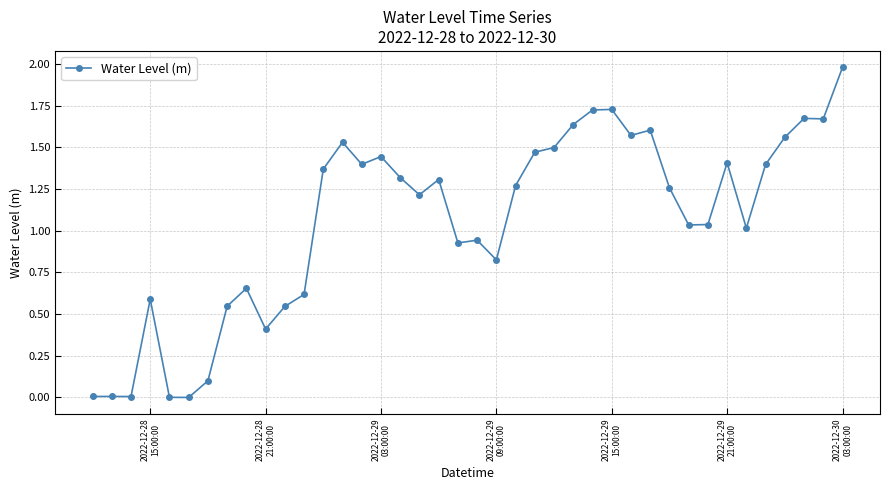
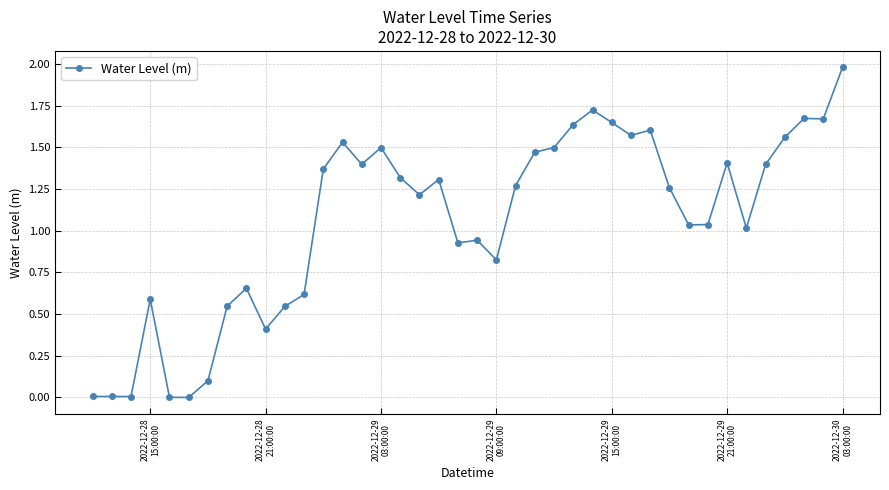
  {
    "2022-12-28 15:00:00": 0.59,
    "2022-12-28 21:00:00": 0.41,
-   "2022-12-29 03:00:00": 1.45,
+   "2022-12-29 03:00:00": 1.50,
    "2022-12-29 09:00:00": 0.82,
-   "2022-12-29 15:00:00": 1.73,
+   "2022-12-29 15:00:00": 1.65,
    "2022-12-29 21:00:00": 1.41,
    "2022-12-30 03:00:00": 1.98
  }
